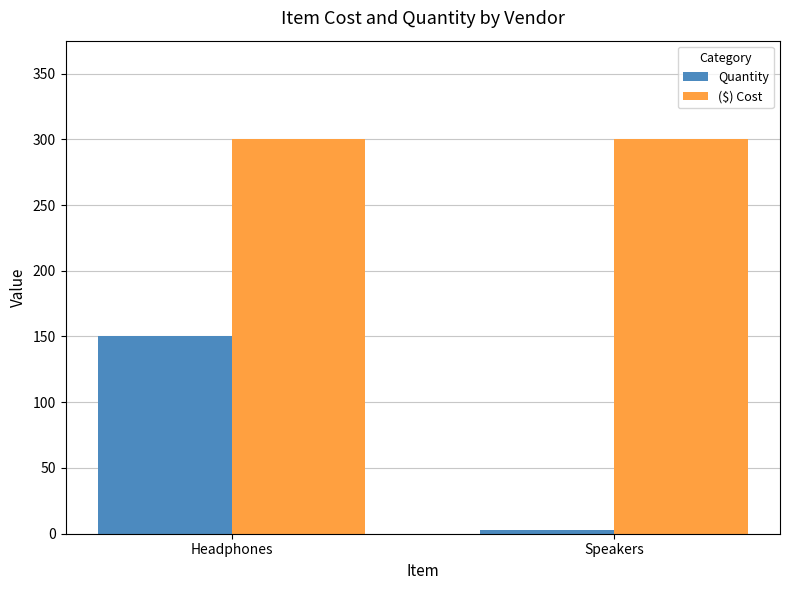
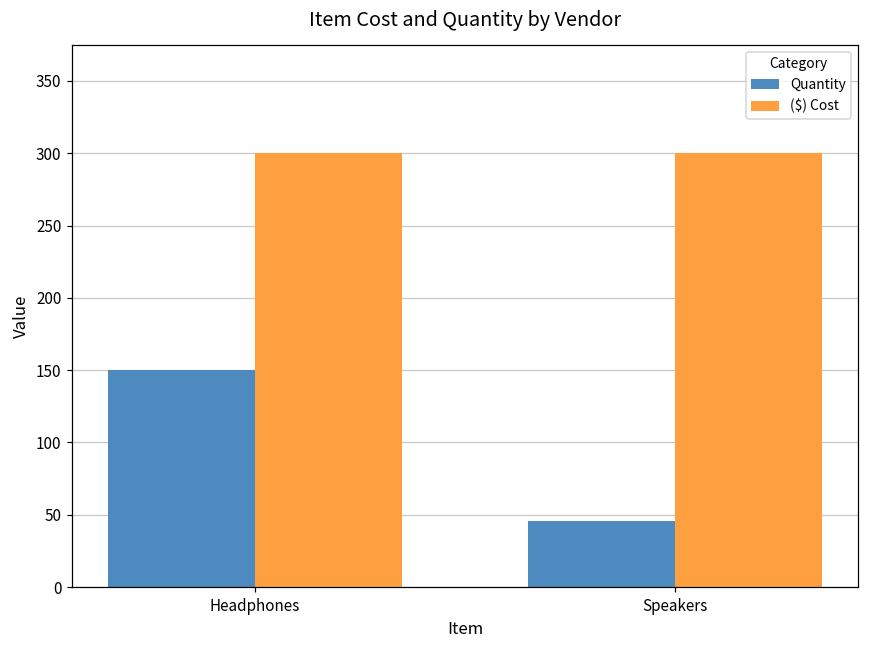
  {
    "Quantity": {
      "Headphones": 150,
-     "Speakers": 3
+     "Speakers": 46
    },
    "($) Cost": {
      "Headphones": 300,
      "Speakers": 300
    }
  }
